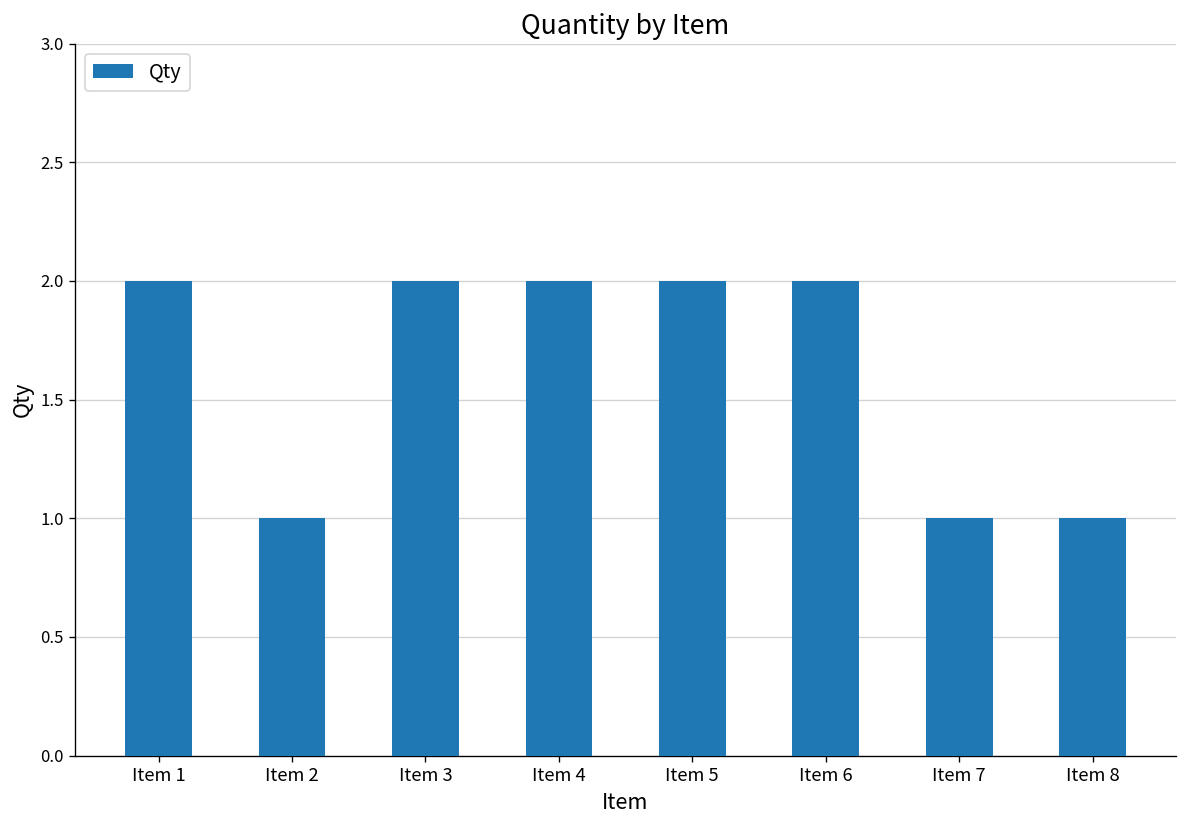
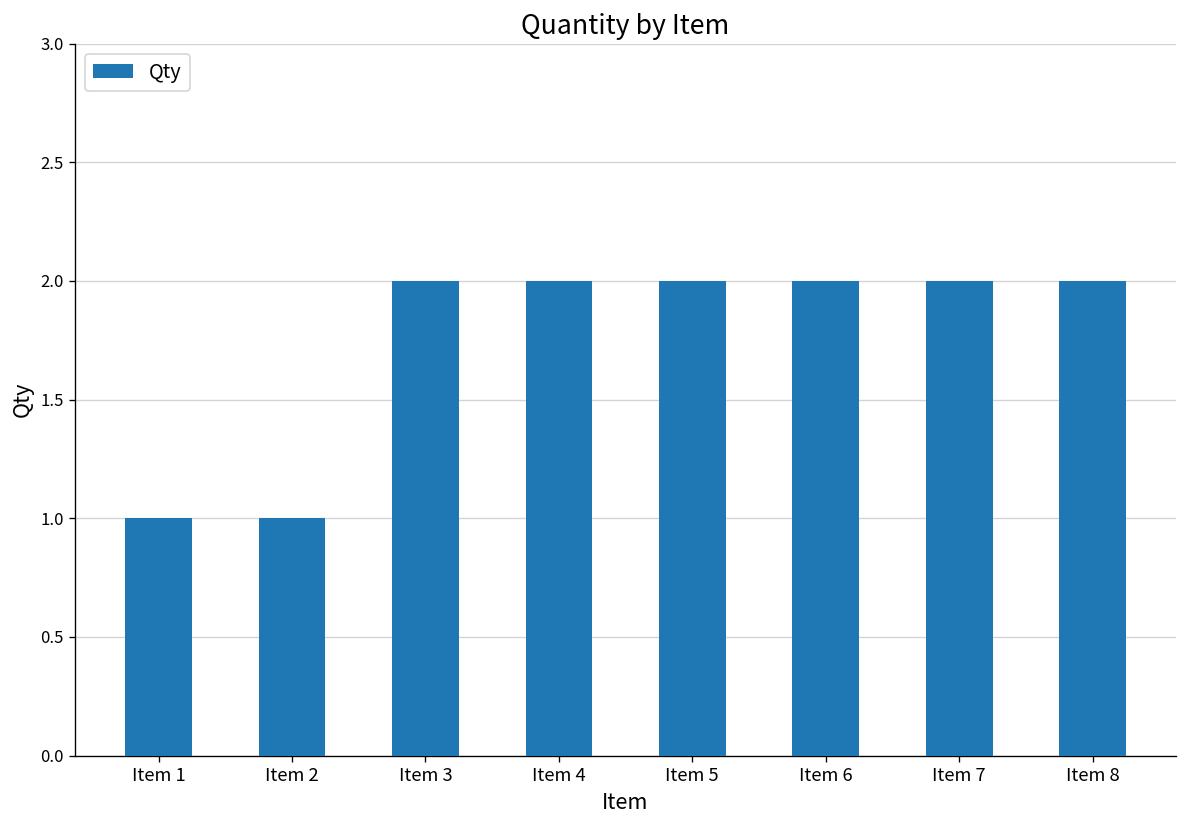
  {
-   "Item 1": 2,
+   "Item 1": 1,
    "Item 2": 1,
    "Item 3": 2,
    "Item 4": 2,
    "Item 5": 2,
    "Item 6": 2,
-   "Item 7": 1,
-   "Item 8": 1
+   "Item 7": 2,
+   "Item 8": 2
  }
